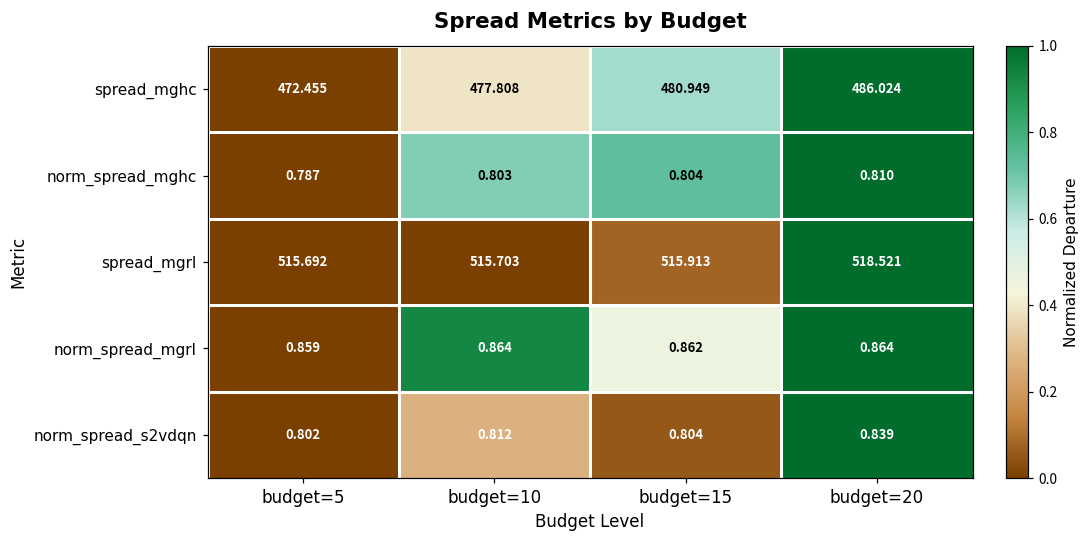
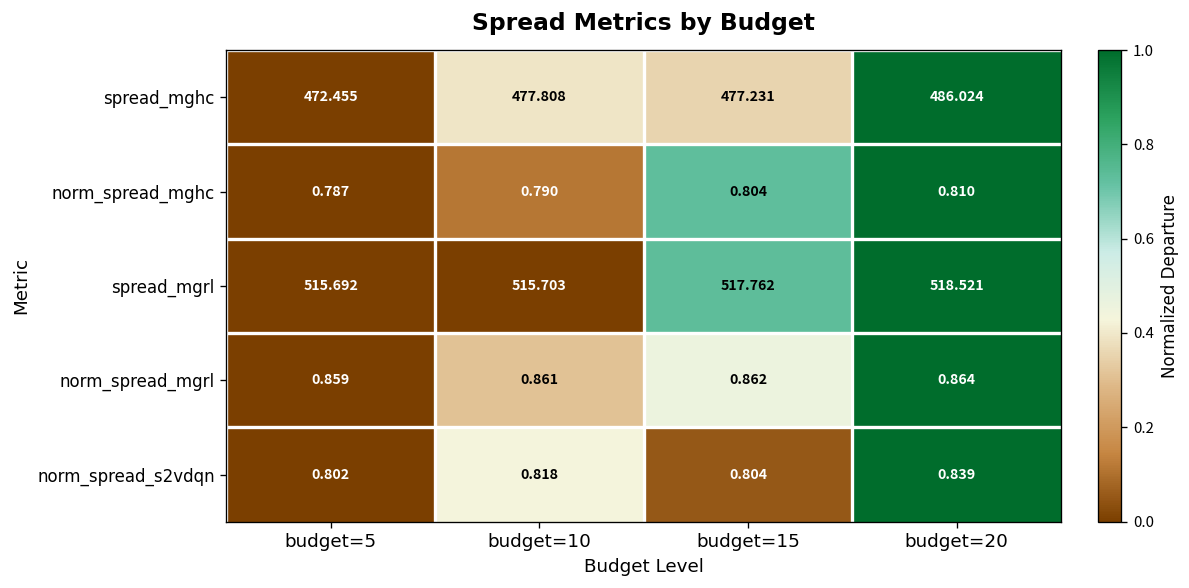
  {
    "spread_mghc": {
      "budget=5": 472.455,
      "budget=10": 477.808,
-     "budget=15": 480.949,
+     "budget=15": 477.231,
      "budget=20": 486.024
    },
    "norm_spread_mghc": {
      "budget=5": 0.787,
-     "budget=10": 0.803,
+     "budget=10": 0.790,
      "budget=15": 0.804,
      "budget=20": 0.810
    },
    "spread_mgrl": {
      "budget=5": 515.692,
      "budget=10": 515.703,
-     "budget=15": 515.913,
+     "budget=15": 517.762,
      "budget=20": 518.521
    },
    "norm_spread_mgrl": {
      "budget=5": 0.859,
-     "budget=10": 0.864,
+     "budget=10": 0.861,
      "budget=15": 0.862,
      "budget=20": 0.864
    },
    "norm_spread_s2vdqn": {
      "budget=5": 0.802,
-     "budget=10": 0.812,
+     "budget=10": 0.818,
      "budget=15": 0.804,
      "budget=20": 0.839
    }
  }
